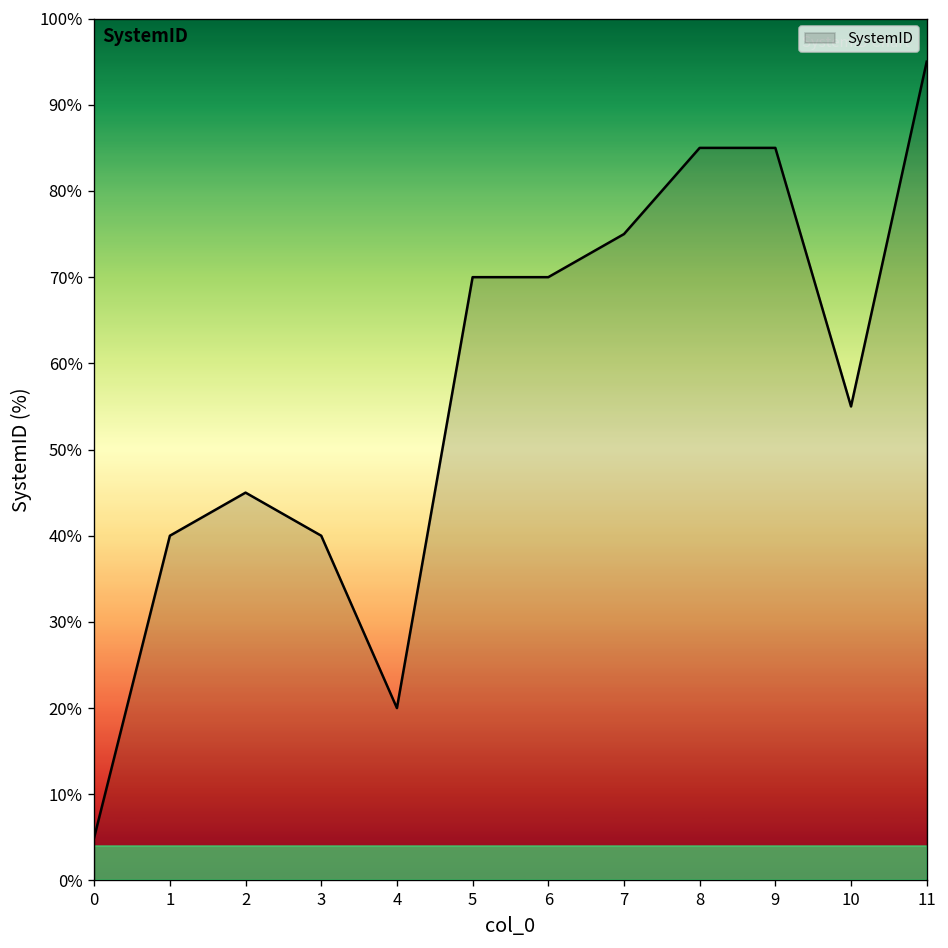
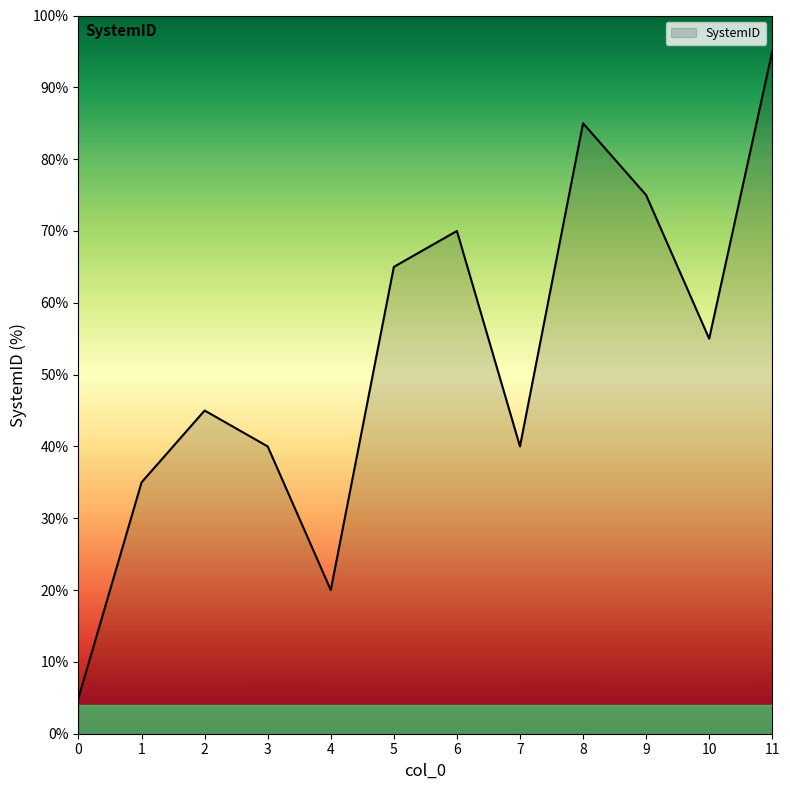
  {
    "0": "5%",
-   "1": "40%",
+   "1": "35%",
    "2": "45%",
    "3": "40%",
    "4": "20%",
-   "5": "70%",
+   "5": "65%",
    "6": "70%",
-   "7": "75%",
+   "7": "40%",
    "8": "85%",
-   "9": "85%",
+   "9": "75%",
    "10": "55%",
    "11": "95%"
  }
